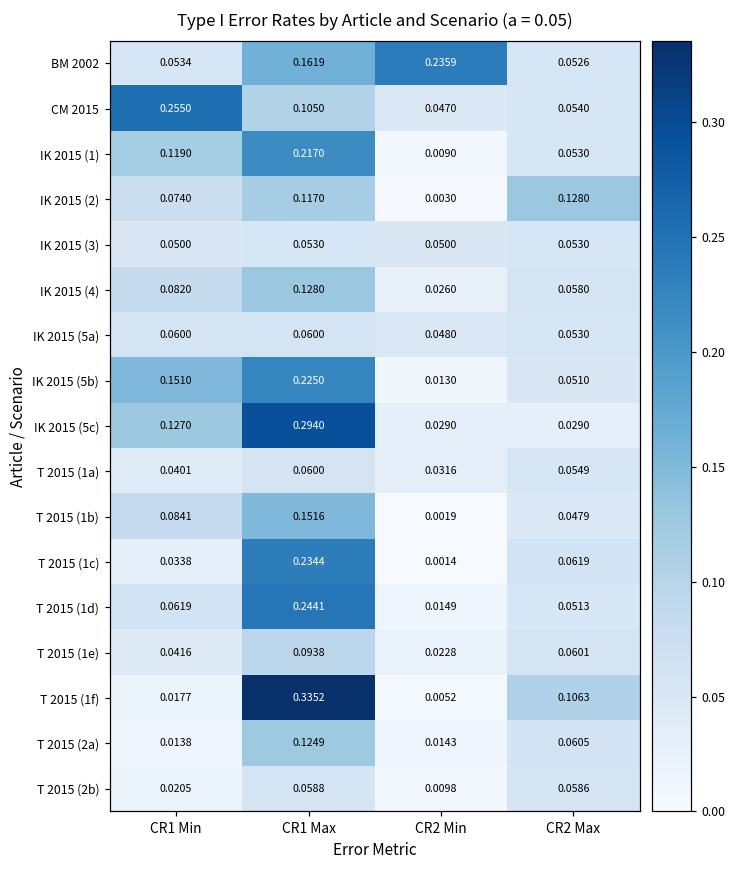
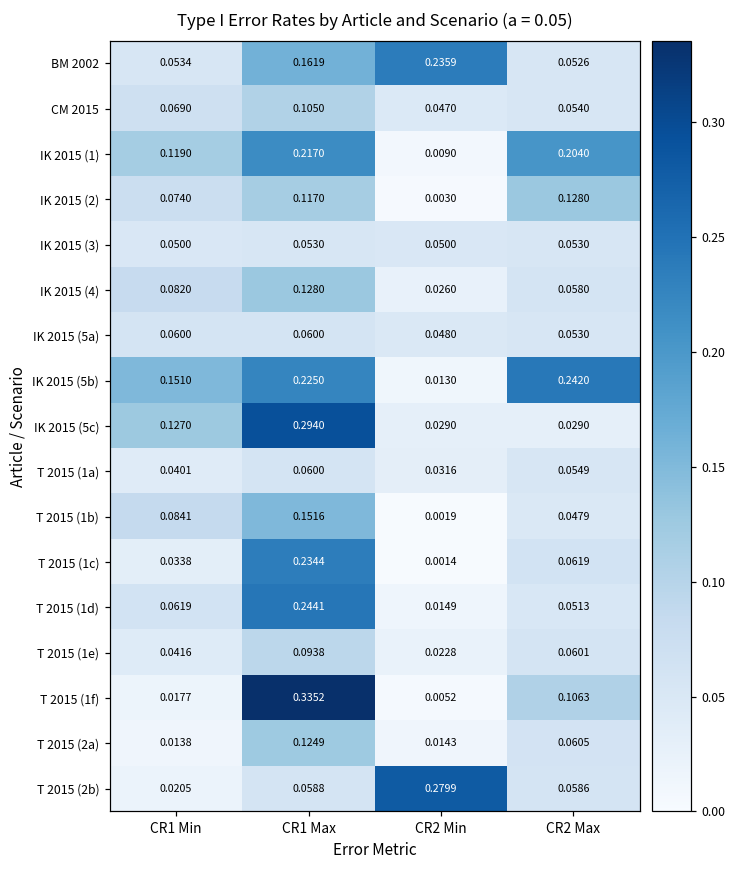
  {
    "BM 2002": {
      "CR1 Min": 0.0534,
      "CR1 Max": 0.1619,
      "CR2 Min": 0.2359,
      "CR2 Max": 0.0526
    },
    "CM 2015": {
-     "CR1 Min": 0.2550,
+     "CR1 Min": 0.0690,
      "CR1 Max": 0.1050,
      "CR2 Min": 0.0470,
      "CR2 Max": 0.0540
    },
    "IK 2015 (1)": {
      "CR1 Min": 0.1190,
      "CR1 Max": 0.2170,
      "CR2 Min": 0.0090,
-     "CR2 Max": 0.0530
+     "CR2 Max": 0.2040
    },
    "IK 2015 (2)": {
      "CR1 Min": 0.0740,
      "CR1 Max": 0.1170,
      "CR2 Min": 0.0030,
      "CR2 Max": 0.1280
    },
    "IK 2015 (3)": {
      "CR1 Min": 0.0500,
      "CR1 Max": 0.0530,
      "CR2 Min": 0.0500,
      "CR2 Max": 0.0530
    },
    "IK 2015 (4)": {
      "CR1 Min": 0.0820,
      "CR1 Max": 0.1280,
      "CR2 Min": 0.0260,
      "CR2 Max": 0.0580
    },
    "IK 2015 (5a)": {
      "CR1 Min": 0.0600,
      "CR1 Max": 0.0600,
      "CR2 Min": 0.0480,
      "CR2 Max": 0.0530
    },
    "IK 2015 (5b)": {
      "CR1 Min": 0.1510,
      "CR1 Max": 0.2250,
      "CR2 Min": 0.0130,
-     "CR2 Max": 0.0510
+     "CR2 Max": 0.2420
    },
    "IK 2015 (5c)": {
      "CR1 Min": 0.1270,
      "CR1 Max": 0.2940,
      "CR2 Min": 0.0290,
      "CR2 Max": 0.0290
    },
    "T 2015 (1a)": {
      "CR1 Min": 0.0401,
      "CR1 Max": 0.0600,
      "CR2 Min": 0.0316,
      "CR2 Max": 0.0549
    },
    "T 2015 (1b)": {
      "CR1 Min": 0.0841,
      "CR1 Max": 0.1516,
      "CR2 Min": 0.0019,
      "CR2 Max": 0.0479
    },
    "T 2015 (1c)": {
      "CR1 Min": 0.0338,
      "CR1 Max": 0.2344,
      "CR2 Min": 0.0014,
      "CR2 Max": 0.0619
    },
    "T 2015 (1d)": {
      "CR1 Min": 0.0619,
      "CR1 Max": 0.2441,
      "CR2 Min": 0.0149,
      "CR2 Max": 0.0513
    },
    "T 2015 (1e)": {
      "CR1 Min": 0.0416,
      "CR1 Max": 0.0938,
      "CR2 Min": 0.0228,
      "CR2 Max": 0.0601
    },
    "T 2015 (1f)": {
      "CR1 Min": 0.0177,
      "CR1 Max": 0.3352,
      "CR2 Min": 0.0052,
      "CR2 Max": 0.1063
    },
    "T 2015 (2a)": {
      "CR1 Min": 0.0138,
      "CR1 Max": 0.1249,
      "CR2 Min": 0.0143,
      "CR2 Max": 0.0605
    },
    "T 2015 (2b)": {
      "CR1 Min": 0.0205,
      "CR1 Max": 0.0588,
-     "CR2 Min": 0.0098,
+     "CR2 Min": 0.2799,
      "CR2 Max": 0.0586
    }
  }
